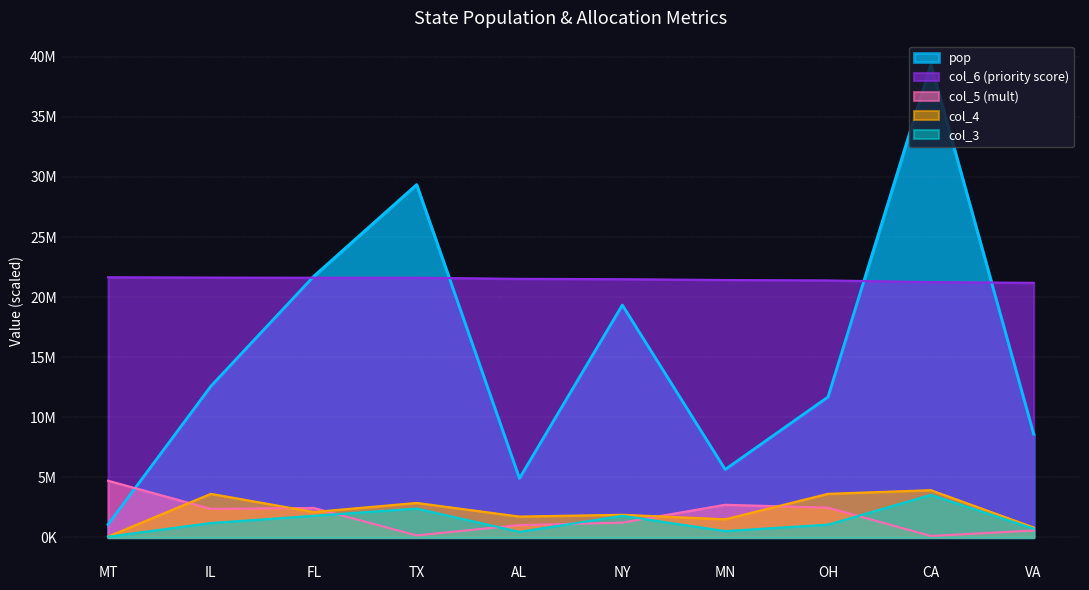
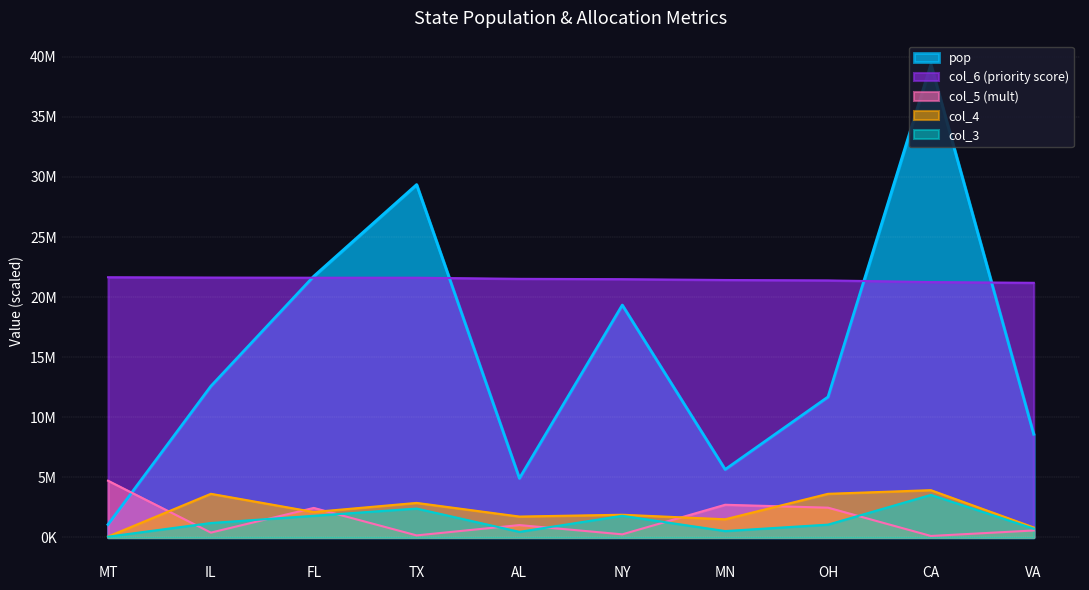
  {
    "col_6 (priority score)": {
      "MT": 21700000,
      "IL": 21600000,
      "TX": 21600000,
      "AL": 21500000,
      "NY": 21500000,
      "MN": 21400000,
      "OH": 21400000,
      "CA": 21300000,
      "VA": 21200000
    },
    "col_5 (mult)": {
      "MT": 4700000,
-     "IL": 2400000,
+     "IL": 400000,
      "FL": 2500000,
      "TX": 200000,
      "AL": 1000000,
-     "NY": 1200000,
+     "NY": 300000,
      "MN": 2700000,
      "OH": 2500000,
      "CA": 100000
    },
    "col_4": {
      "IL": 3600000,
      "FL": 2100000,
      "TX": 2900000,
      "AL": 1700000,
      "MN": 1500000,
      "OH": 3600000,
      "CA": 3900000
    }
  }
